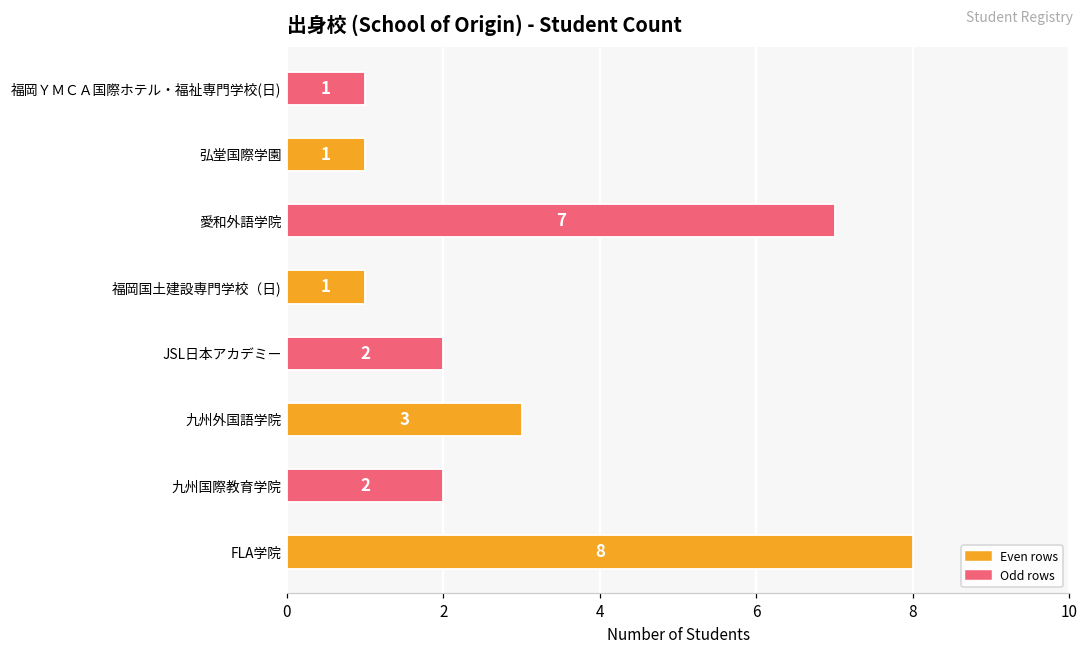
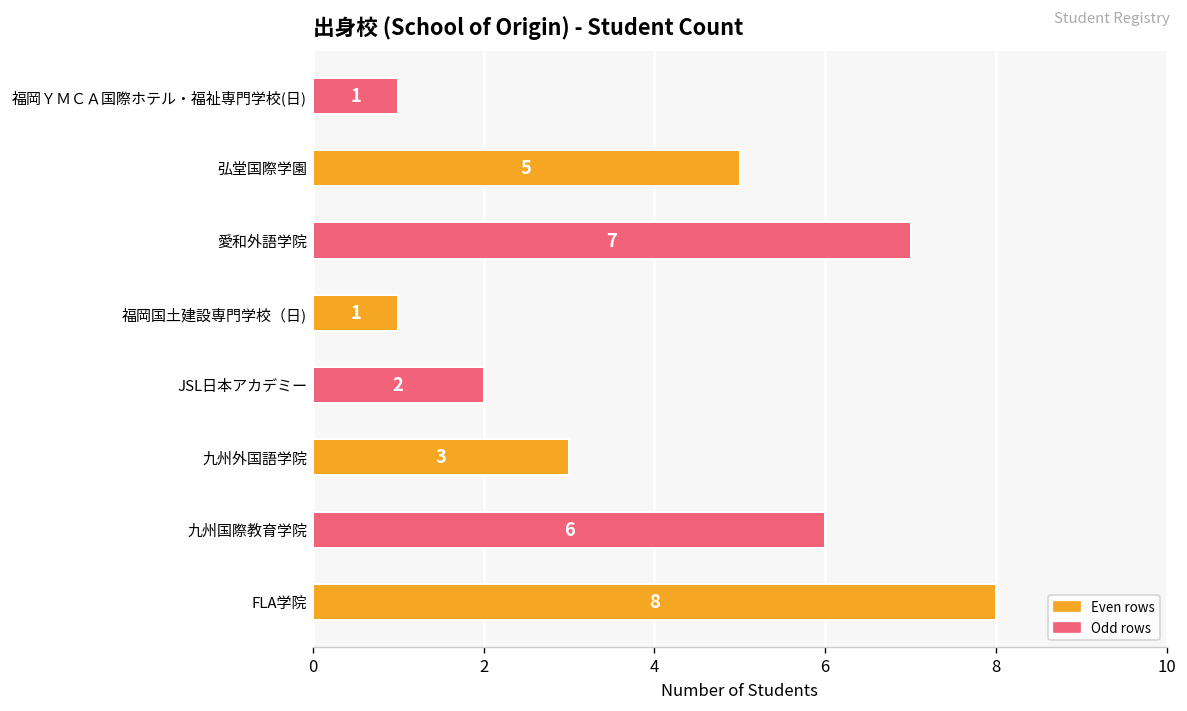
  {
    "福岡ＹＭＣＡ国際ホテル・福祉専門学校(日)": 1,
-   "弘堂国際学園": 1,
+   "弘堂国際学園": 5,
    "愛和外語学院": 7,
    "福岡国土建設専門学校（日)": 1,
    "JSL日本アカデミー": 2,
    "九州外国語学院": 3,
-   "九州国際教育学院": 2,
+   "九州国際教育学院": 6,
    "FLA学院": 8
  }
